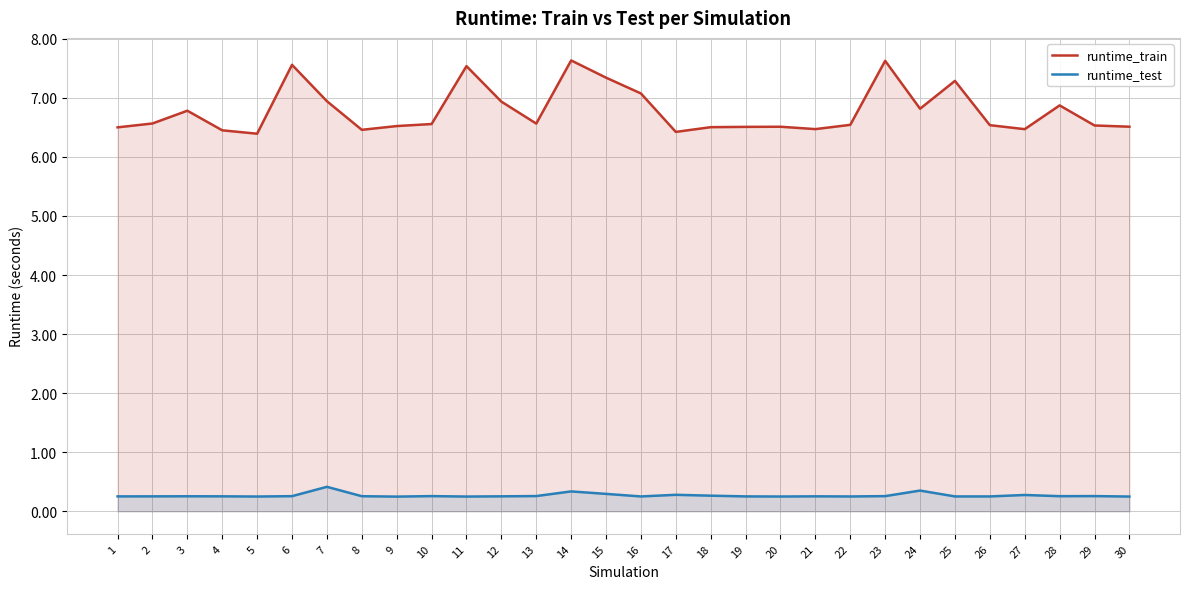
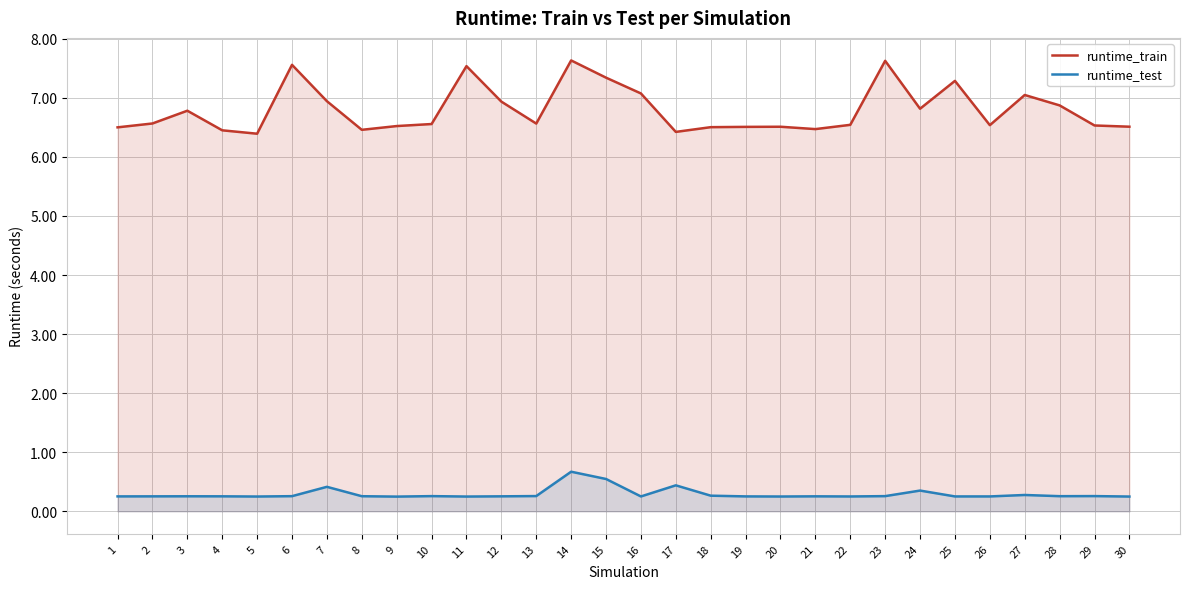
  {
    "runtime_train": {
      "1": 6.5,
      "2": 6.6,
      "3": 6.8,
      "4": 6.5,
      "5": 6.4,
      "6": 7.6,
      "7": 6.9,
      "8": 6.5,
      "9": 6.5,
      "10": 6.6,
      "11": 7.5,
      "12": 6.9,
      "13": 6.6,
      "14": 7.6,
      "15": 7.3,
      "16": 7.1,
      "17": 6.4,
      "18": 6.5,
      "19": 6.5,
      "20": 6.5,
      "21": 6.5,
      "22": 6.5,
      "23": 7.6,
      "24": 6.8,
      "25": 7.3,
      "26": 6.5,
-     "27": 6.5,
+     "27": 7.0,
      "28": 6.9,
      "29": 6.5,
      "30": 6.5
    },
    "runtime_test": {
      "1": 0.3,
      "2": 0.3,
      "3": 0.3,
      "4": 0.3,
      "5": 0.2,
      "6": 0.3,
      "7": 0.4,
      "8": 0.3,
      "9": 0.2,
      "10": 0.3,
      "11": 0.2,
      "12": 0.3,
      "13": 0.3,
-     "14": 0.3,
-     "15": 0.3,
+     "14": 0.7,
+     "15": 0.5,
      "16": 0.3,
-     "17": 0.3,
+     "17": 0.4,
      "18": 0.3,
      "19": 0.3,
      "20": 0.2,
      "21": 0.3,
      "22": 0.3,
      "23": 0.3,
      "24": 0.4,
      "25": 0.3,
      "26": 0.3,
      "27": 0.3,
      "28": 0.3,
      "29": 0.3,
      "30": 0.2
    }
  }
